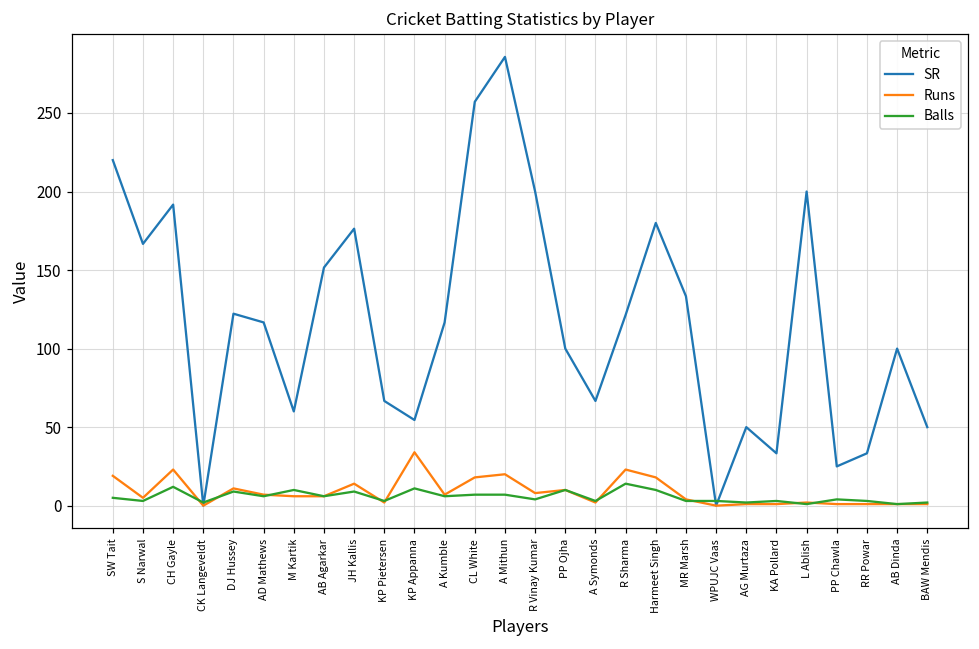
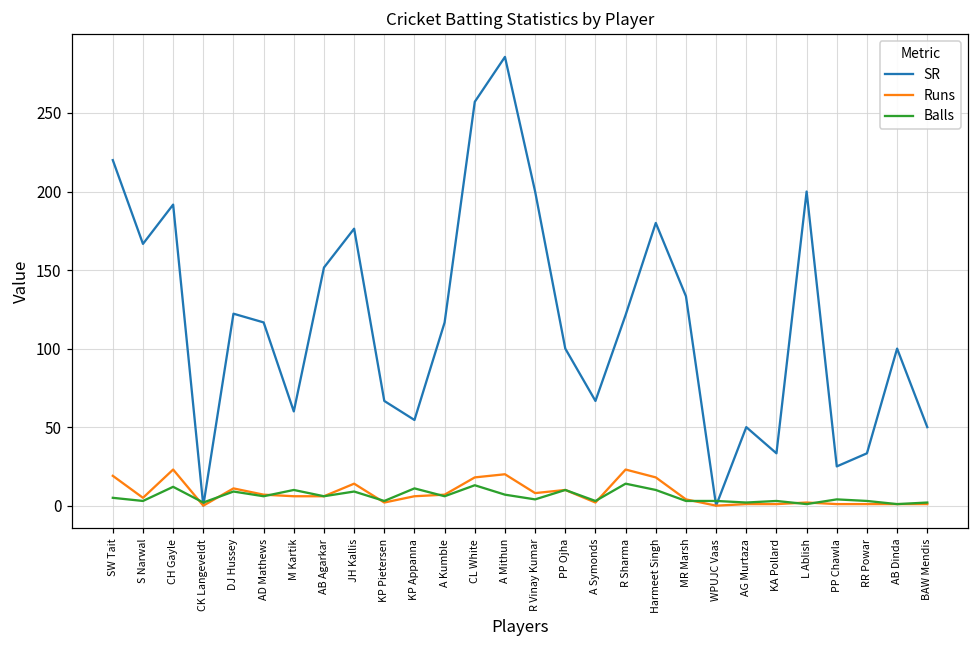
  {
    "SR": {
      "SW Tait": 220,
      "S Narwal": 167,
      "CH Gayle": 192,
      "DJ Hussey": 122,
      "AD Mathews": 117,
      "M Kartik": 60,
      "AB Agarkar": 152,
      "JH Kallis": 176,
      "KP Pietersen": 67,
      "KP Appanna": 55,
      "A Kumble": 117,
      "CL White": 257,
      "A Mithun": 286,
      "R Vinay Kumar": 200,
      "PP Ojha": 100,
      "A Symonds": 67,
      "R Sharma": 121,
      "Harmeet Singh": 180,
      "MR Marsh": 133,
      "AG Murtaza": 50,
      "KA Pollard": 33,
      "L Ablish": 200,
      "PP Chawla": 25,
      "RR Powar": 33,
      "AB Dinda": 100,
      "BAW Mendis": 50
    },
    "Runs": {
      "SW Tait": 19,
      "S Narwal": 5,
      "CH Gayle": 23,
      "DJ Hussey": 11,
      "M Kartik": 6,
      "JH Kallis": 14,
-     "KP Appanna": 34,
+     "KP Appanna": 6,
      "CL White": 18,
      "A Mithun": 20,
      "R Vinay Kumar": 8,
      "R Sharma": 23,
      "Harmeet Singh": 18,
      "KA Pollard": 1,
      "PP Chawla": 1,
      "RR Powar": 1
    },
    "Balls": {
      "SW Tait": 5,
      "S Narwal": 3,
      "CH Gayle": 12,
      "CK Langeveldt": 2,
      "DJ Hussey": 9,
      "M Kartik": 10,
      "JH Kallis": 9,
      "KP Appanna": 11,
-     "CL White": 7,
+     "CL White": 13,
      "A Mithun": 7,
      "R Vinay Kumar": 4,
      "R Sharma": 14,
      "Harmeet Singh": 10,
      "WPUJC Vaas": 3,
      "KA Pollard": 3,
      "PP Chawla": 4,
      "RR Powar": 3
    }
  }
